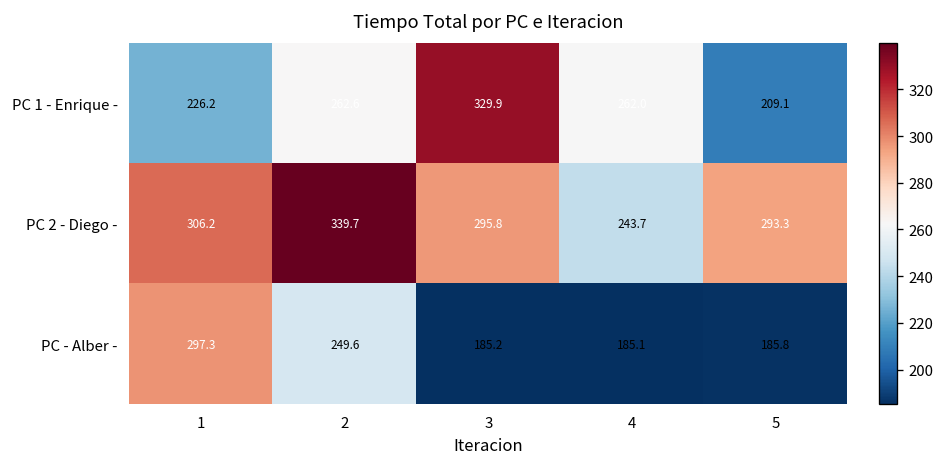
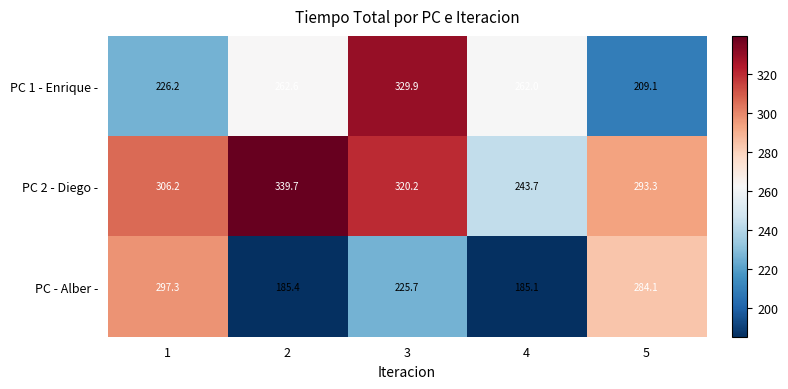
  {
    "PC 1 - Enrique -": {
      "1": 226.2,
      "3": 329.9,
      "5": 209.1
    },
    "PC 2 - Diego -": {
      "1": 306.2,
      "2": 339.7,
-     "3": 295.8,
+     "3": 320.2,
      "4": 243.7,
      "5": 293.3
    },
    "PC - Alber -": {
      "1": 297.3,
-     "2": 249.6,
-     "3": 185.2,
+     "2": 185.4,
+     "3": 225.7,
      "4": 185.1,
-     "5": 185.8
+     "5": 284.1
    }
  }
